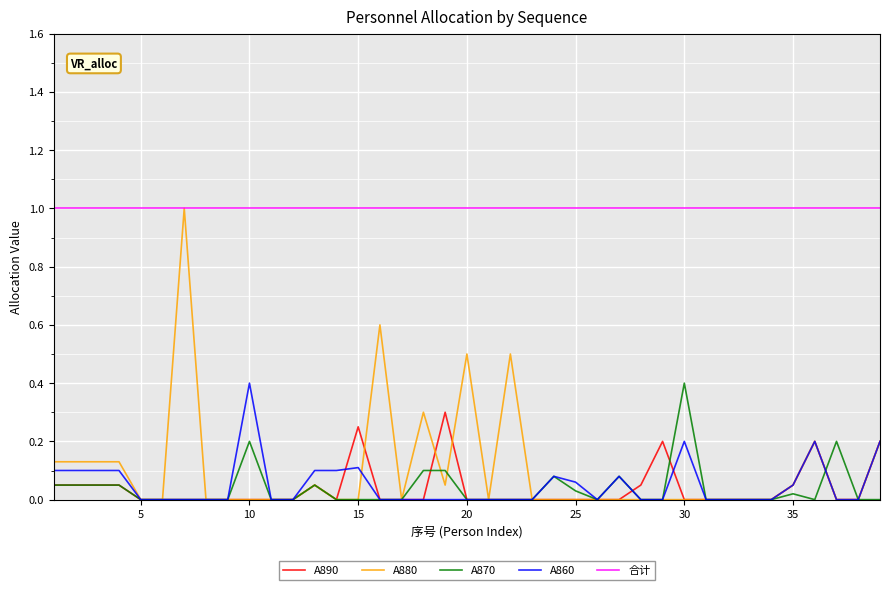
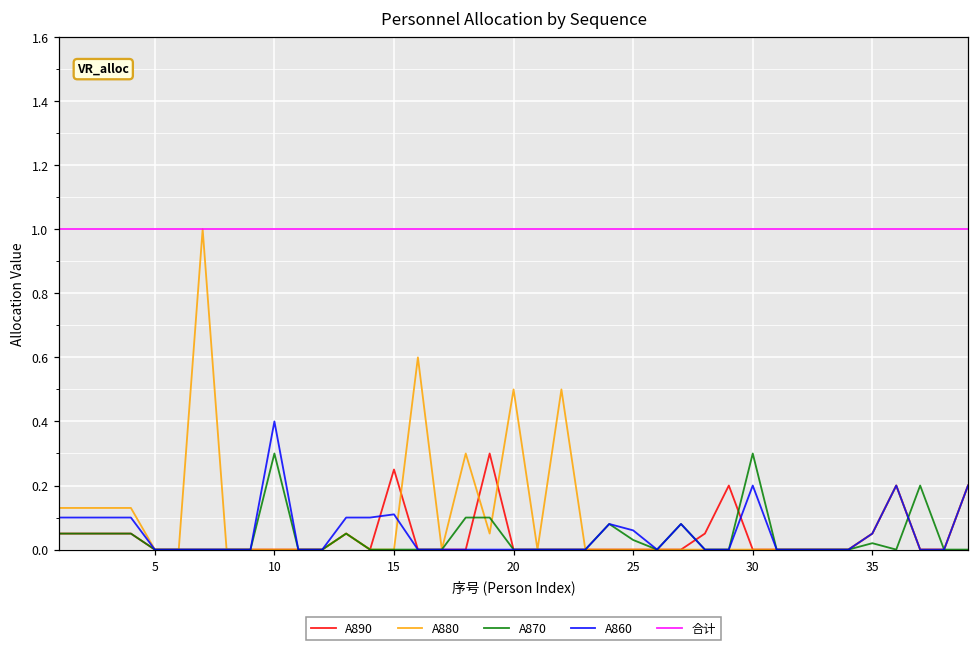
  {
    "A890": {
      "15": 0.25
    },
    "A880": {
      "20": 0.5
    },
    "A870": {
-     "10": 0.2,
+     "10": 0.3,
      "25": 0.03,
-     "30": 0.4,
+     "30": 0.3,
      "35": 0.02
    },
    "A860": {
      "10": 0.4,
      "15": 0.11,
      "25": 0.06,
      "30": 0.2
    },
    "合计": {
      "5": 1.0,
      "10": 1.0,
      "15": 1.0,
      "20": 1.0,
      "25": 1.0,
      "30": 1.0,
      "35": 1.0
    }
  }
